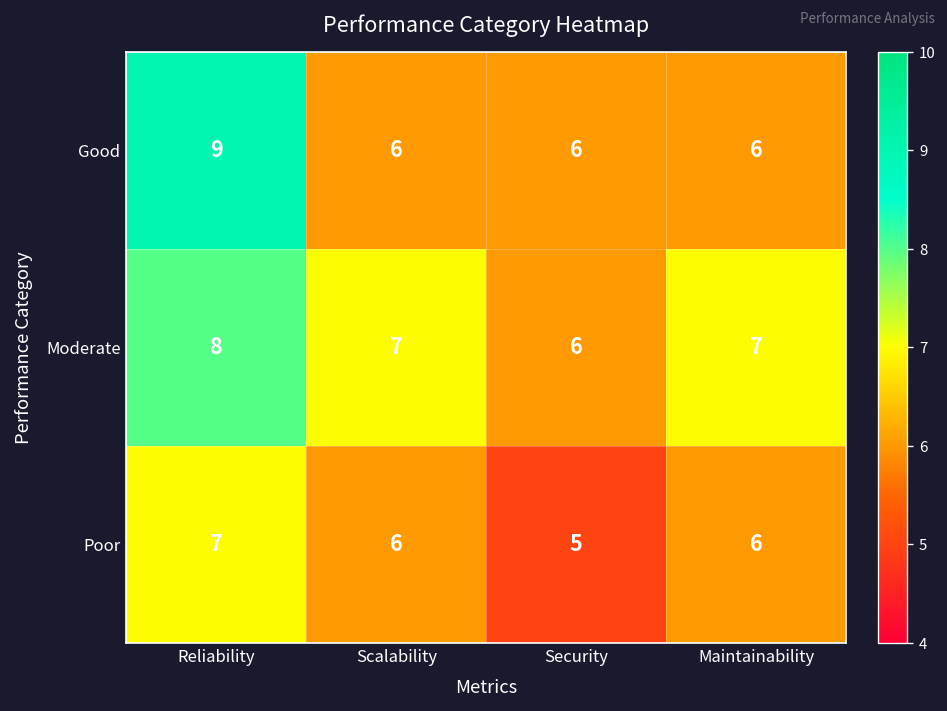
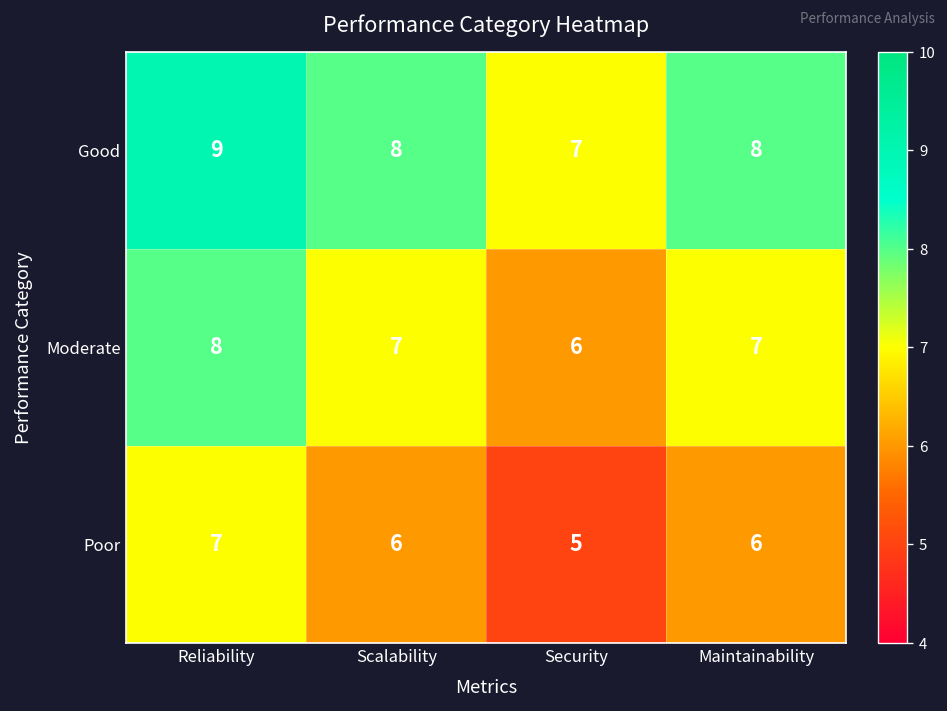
  {
    "Good": {
      "Reliability": 9,
-     "Scalability": 6,
-     "Security": 6,
-     "Maintainability": 6
+     "Scalability": 8,
+     "Security": 7,
+     "Maintainability": 8
    },
    "Moderate": {
      "Reliability": 8,
      "Scalability": 7,
      "Security": 6,
      "Maintainability": 7
    },
    "Poor": {
      "Reliability": 7,
      "Scalability": 6,
      "Security": 5,
      "Maintainability": 6
    }
  }
